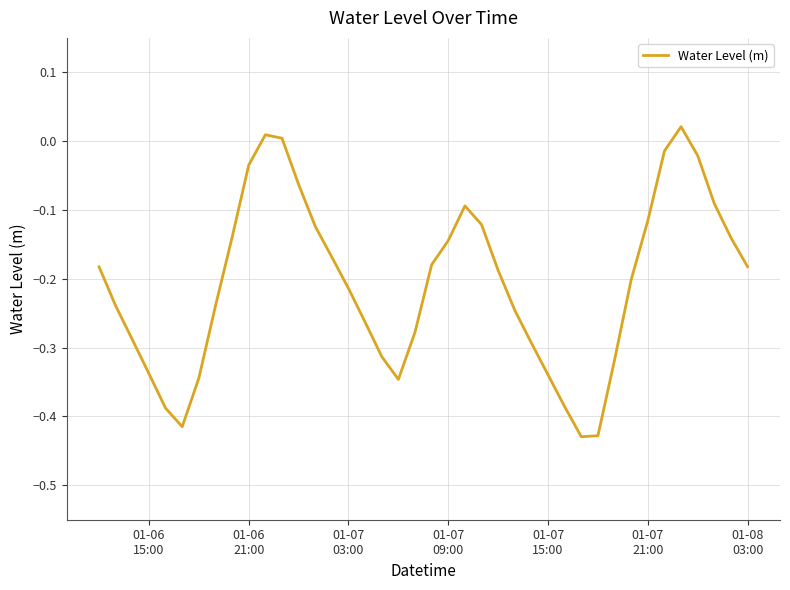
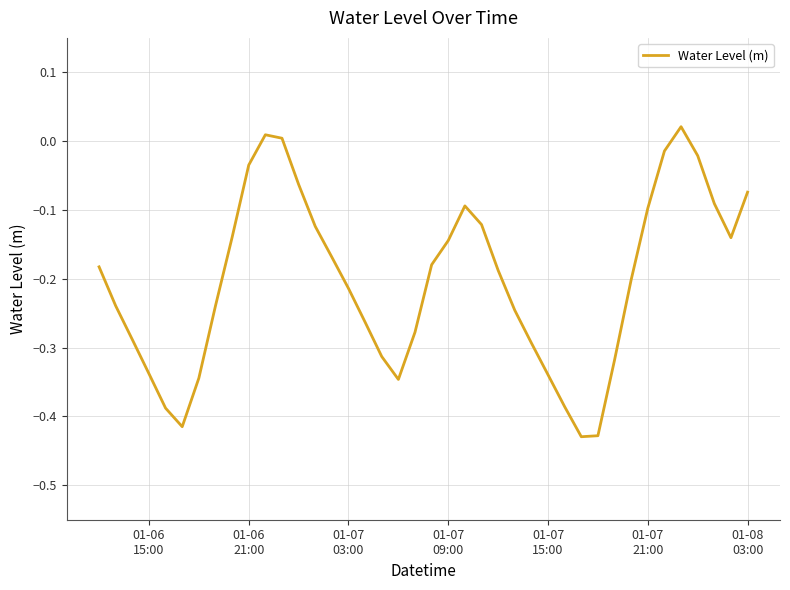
  {
    "01-06 15:00": -0.34,
    "01-06 21:00": -0.03,
    "01-07 03:00": -0.21,
    "01-07 09:00": -0.14,
    "01-07 15:00": -0.34,
-   "01-07 21:00": -0.12,
-   "01-08 03:00": -0.18
+   "01-07 21:00": -0.10,
+   "01-08 03:00": -0.07
  }
